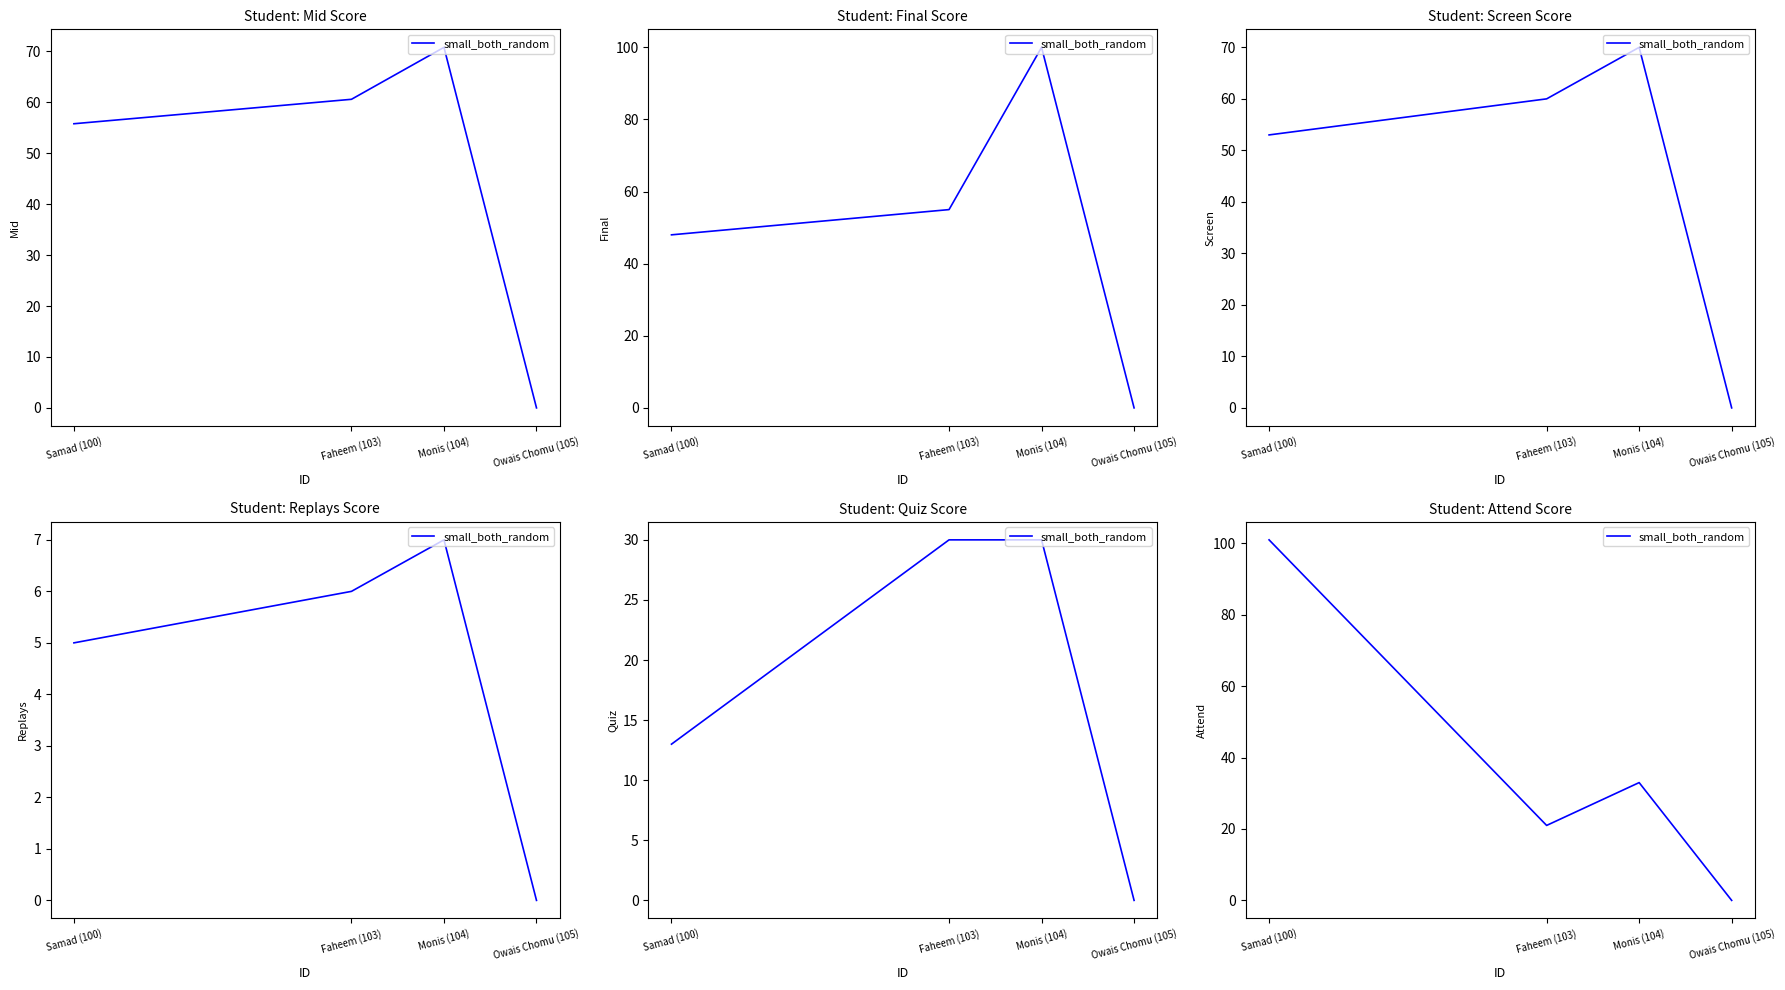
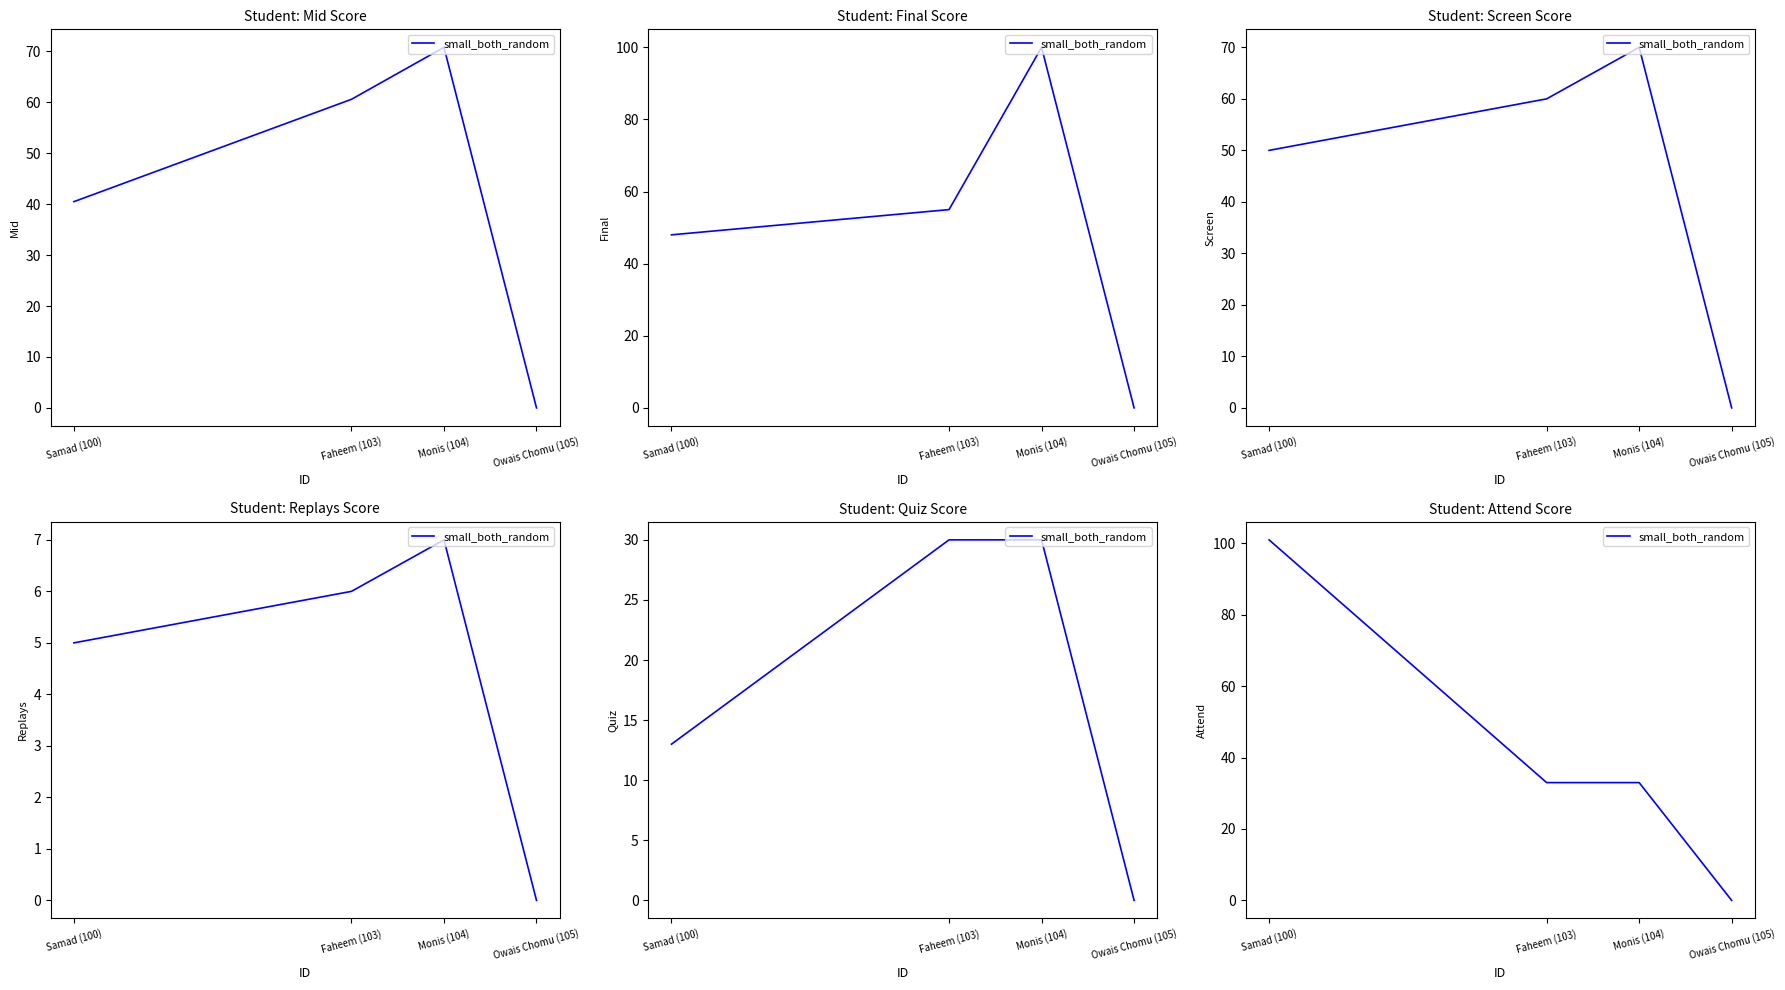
  {
    "Student: Mid Score": {
-     "Samad (100)": 56,
+     "Samad (100)": 41,
      "Faheem (103)": 61,
      "Owais Chomu (105)": 0
    },
    "Student: Final Score": {
      "Samad (100)": 48,
      "Faheem (103)": 55,
      "Owais Chomu (105)": 0
    },
    "Student: Screen Score": {
-     "Samad (100)": 53,
+     "Samad (100)": 50,
      "Faheem (103)": 60,
      "Owais Chomu (105)": 0
    },
    "Student: Replays Score": {
      "Samad (100)": 5.0,
      "Faheem (103)": 6.0,
      "Owais Chomu (105)": 0.0
    },
    "Student: Quiz Score": {
      "Samad (100)": 13.0,
      "Faheem (103)": 30.0,
      "Owais Chomu (105)": 0.0
    },
    "Student: Attend Score": {
      "Samad (100)": 101,
-     "Faheem (103)": 21,
+     "Faheem (103)": 33,
      "Monis (104)": 33,
      "Owais Chomu (105)": 0
    }
  }
